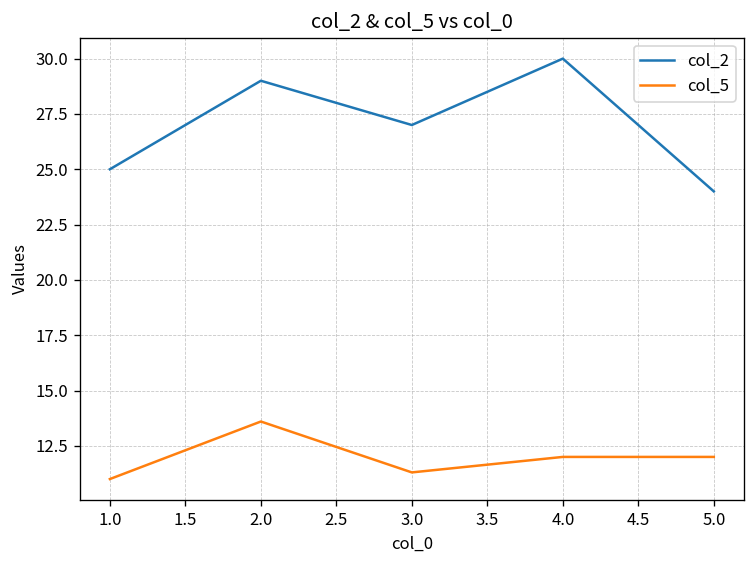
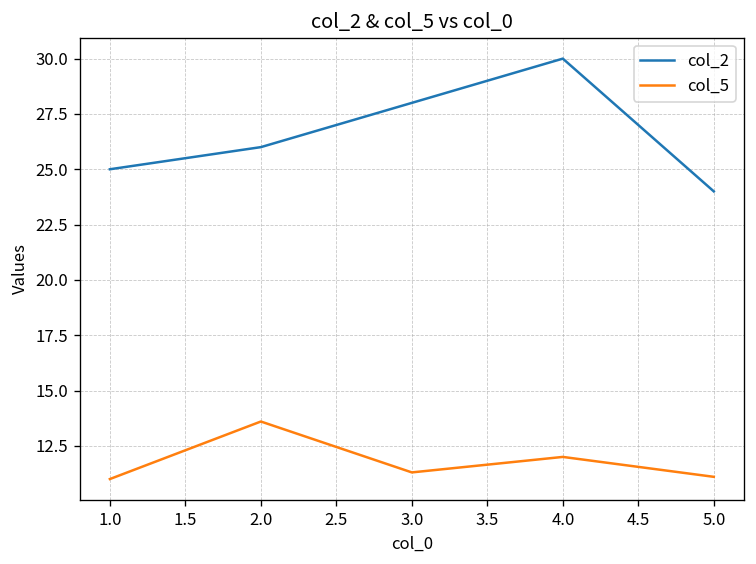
  {
    "col_2": {
      "1.0": 25,
-     "2.0": 29,
-     "3.0": 27,
+     "2.0": 26,
+     "3.0": 28,
      "4.0": 30,
      "5.0": 24
    },
    "col_5": {
      "1.0": 11.0,
      "2.0": 13.6,
      "3.0": 11.3,
      "4.0": 12.0,
-     "5.0": 12.0
+     "5.0": 11.1
    }
  }
